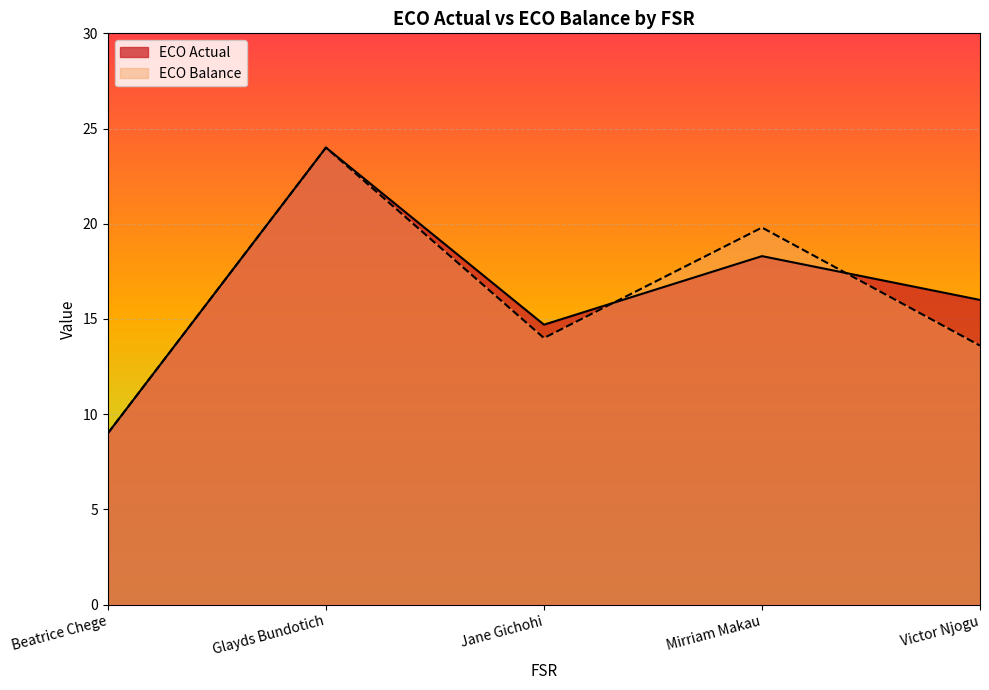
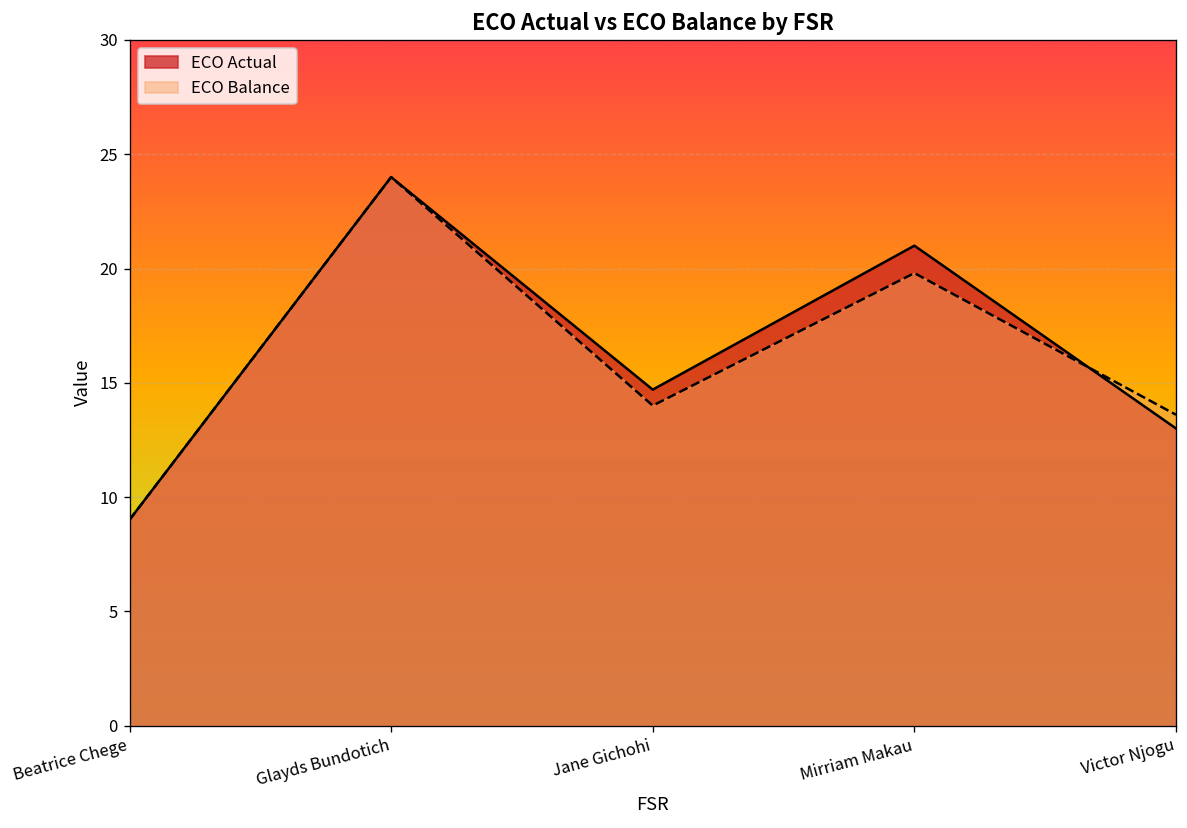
  {
    "ECO Actual": {
      "Jane Gichohi": 14.7,
-     "Mirriam Makau": 18.3,
-     "Victor Njogu": 16
+     "Mirriam Makau": 21.0,
+     "Victor Njogu": 13
    },
    "ECO Balance": {
      "Jane Gichohi": 14.0,
      "Mirriam Makau": 19.8,
      "Victor Njogu": 13.6
    }
  }
